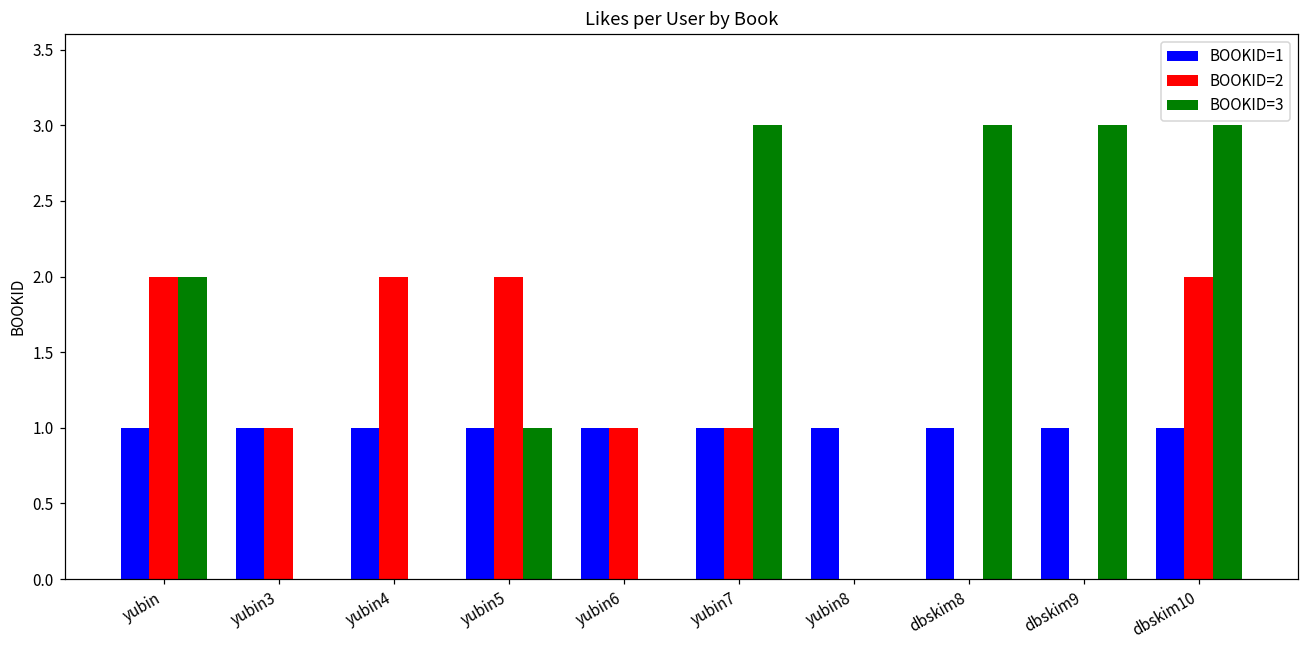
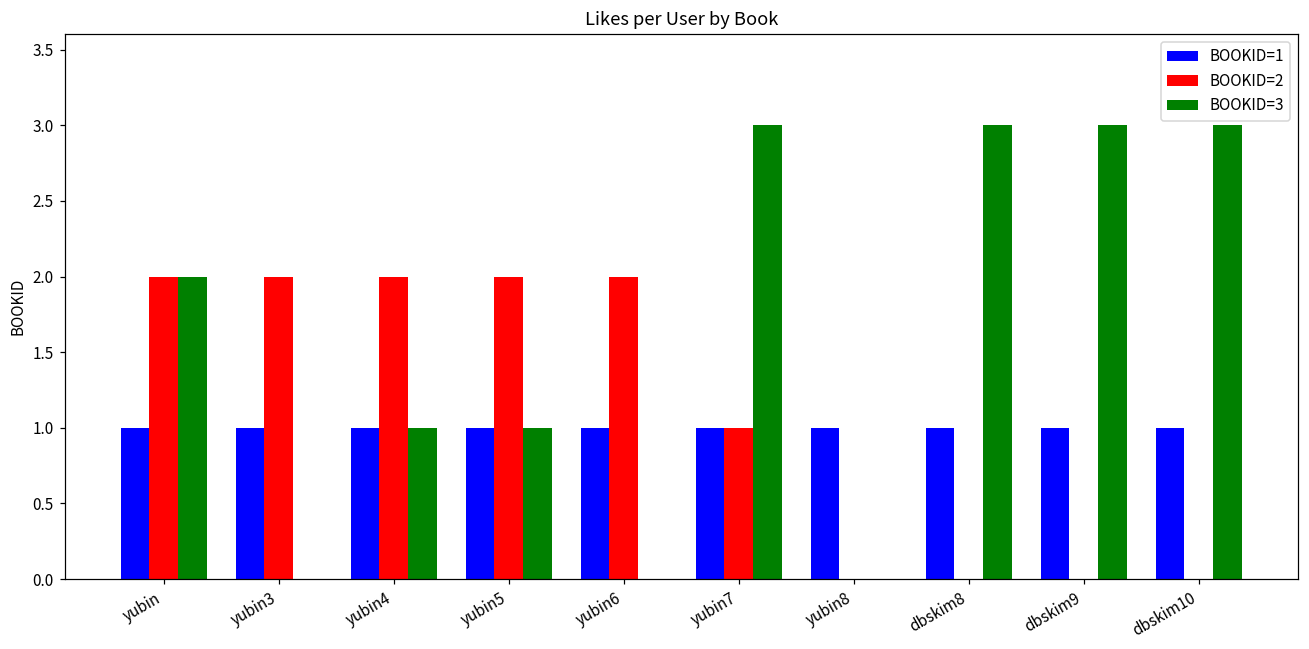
  {
    "BOOKID=1": {
      "yubin": 1,
      "yubin3": 1,
      "yubin4": 1,
      "yubin5": 1,
      "yubin6": 1,
      "yubin7": 1,
      "yubin8": 1,
      "dbskim8": 1,
      "dbskim9": 1,
      "dbskim10": 1
    },
    "BOOKID=2": {
      "yubin": 2,
-     "yubin3": 1,
+     "yubin3": 2,
      "yubin4": 2,
      "yubin5": 2,
-     "yubin6": 1,
+     "yubin6": 2,
      "yubin7": 1,
      "yubin8": 0,
      "dbskim8": 0,
      "dbskim9": 0,
-     "dbskim10": 2
+     "dbskim10": 0
    },
    "BOOKID=3": {
      "yubin": 2,
      "yubin3": 0,
-     "yubin4": 0,
+     "yubin4": 1,
      "yubin5": 1,
      "yubin6": 0,
      "yubin7": 3,
      "yubin8": 0,
      "dbskim8": 3,
      "dbskim9": 3,
      "dbskim10": 3
    }
  }
